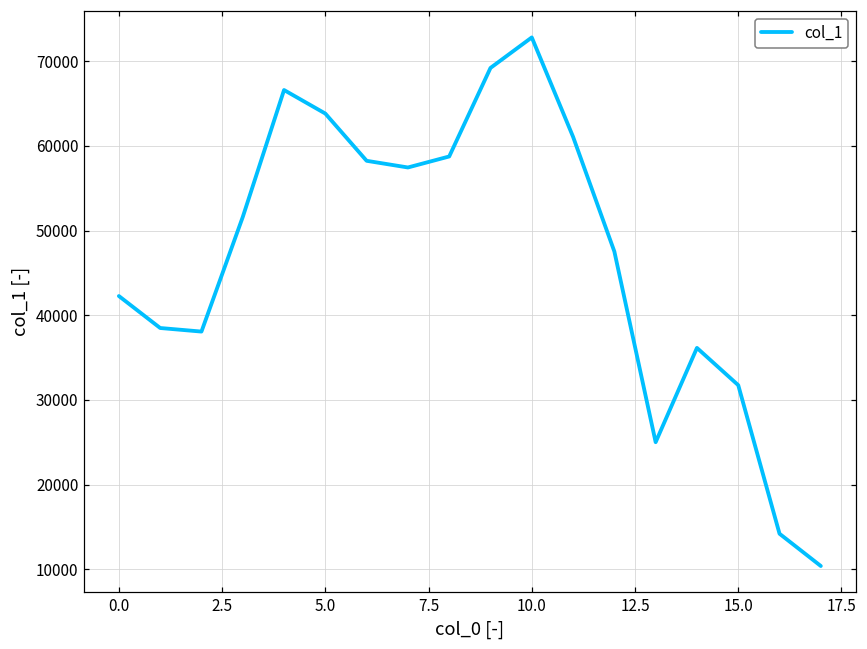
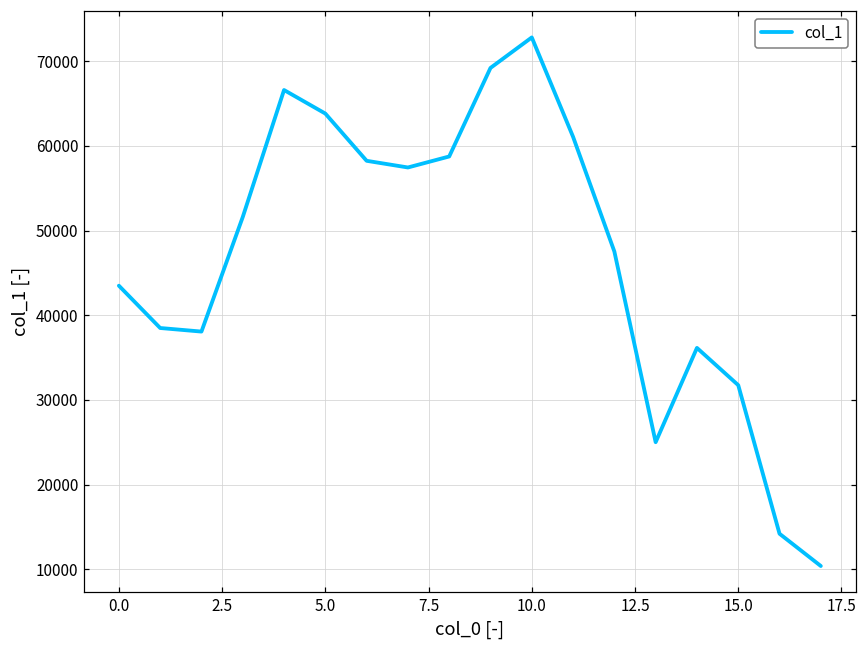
  {
-   "0.0": 42000,
+   "0.0": 43000,
    "5.0": 64000,
    "10.0": 73000,
    "15.0": 32000
  }
